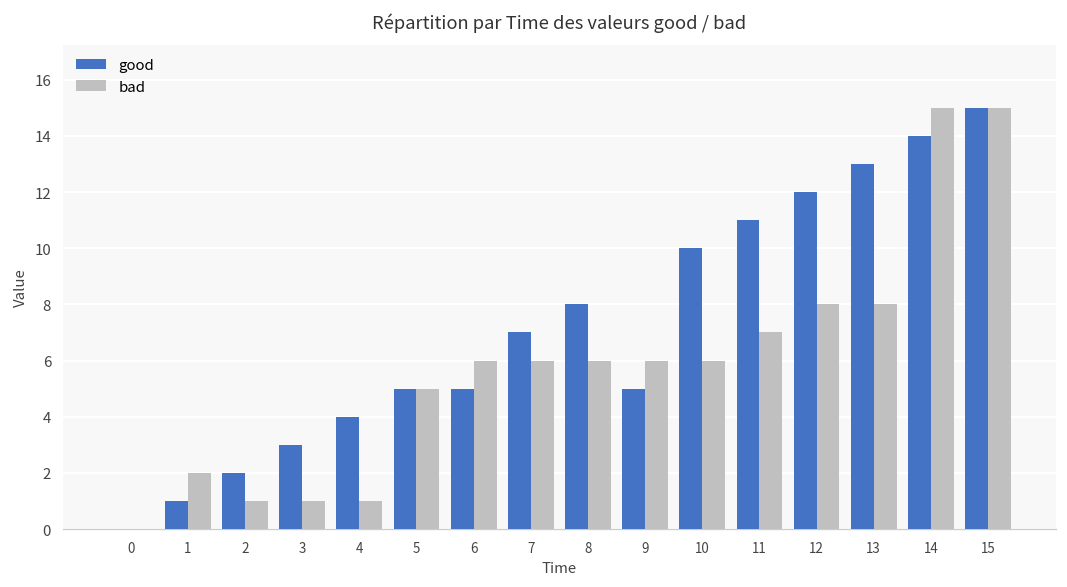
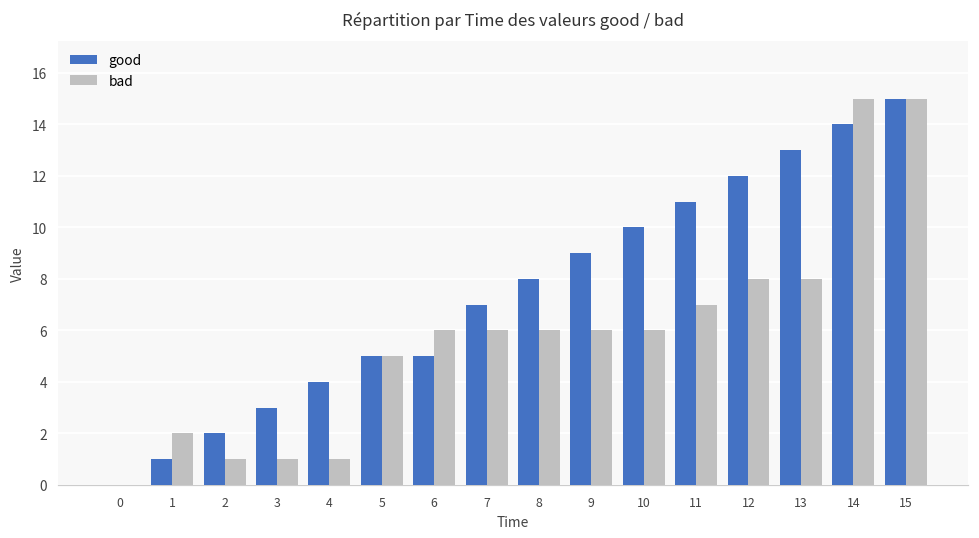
  {
    "good": {
      "0": 0,
      "1": 1,
      "2": 2,
      "3": 3,
      "4": 4,
      "5": 5,
      "6": 5,
      "7": 7,
      "8": 8,
-     "9": 5,
+     "9": 9,
      "10": 10,
      "11": 11,
      "12": 12,
      "13": 13,
      "14": 14,
      "15": 15
    },
    "bad": {
      "0": 0,
      "1": 2,
      "2": 1,
      "3": 1,
      "4": 1,
      "5": 5,
      "6": 6,
      "7": 6,
      "8": 6,
      "9": 6,
      "10": 6,
      "11": 7,
      "12": 8,
      "13": 8,
      "14": 15,
      "15": 15
    }
  }
